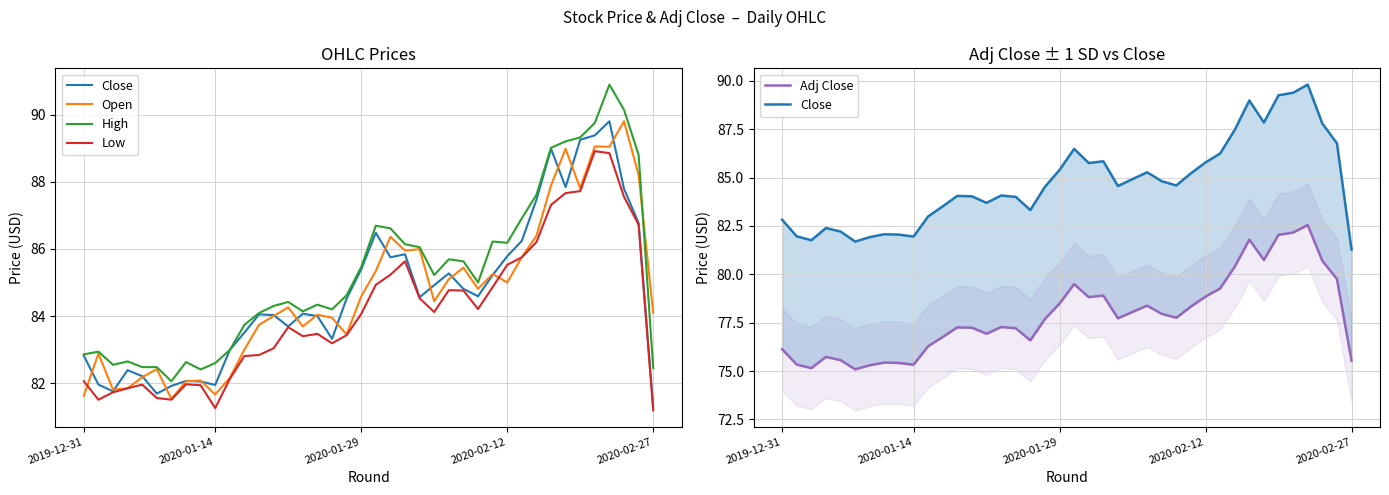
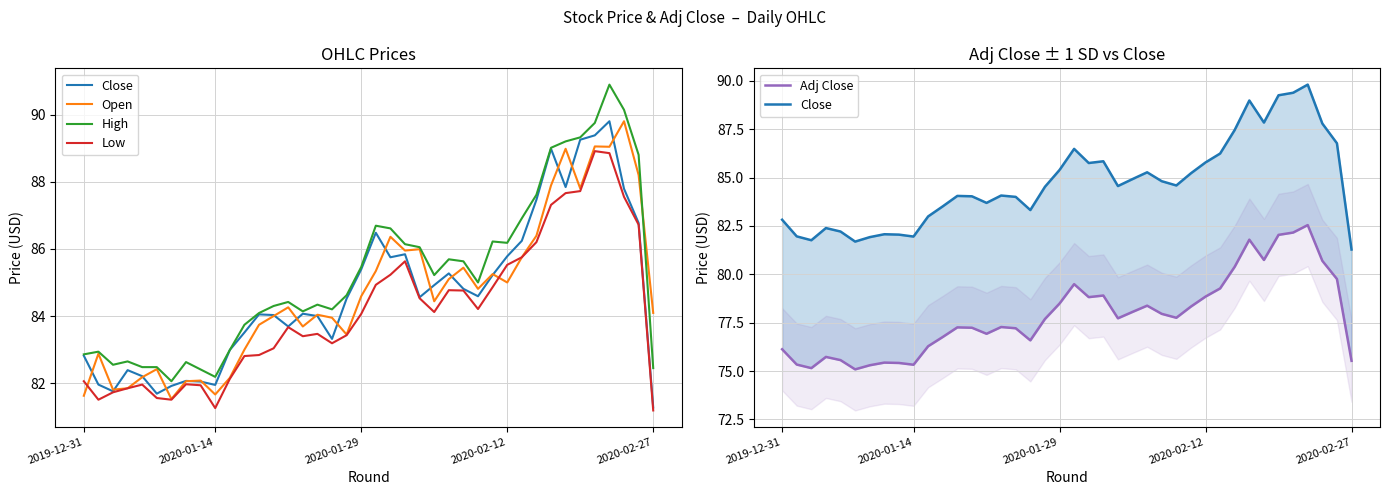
  {
    "OHLC Prices": {
      "Close": {
        "2020-01-14": 81.9,
        "2020-02-12": 85.8,
        "2020-02-27": 81.3
      },
      "Open": {
        "2019-12-31": 81.6,
        "2020-01-14": 81.7,
        "2020-01-29": 84.6,
        "2020-02-12": 85.0,
        "2020-02-27": 84.1
      },
      "High": {
-       "2020-01-14": 82.6,
+       "2020-01-14": 82.2,
        "2020-02-12": 86.2,
        "2020-02-27": 82.5
      },
      "Low": {
        "2019-12-31": 82.1,
        "2020-01-14": 81.3,
        "2020-01-29": 84.1,
        "2020-02-12": 85.5,
        "2020-02-27": 81.2
      }
    },
    "Adj Close ± 1 SD vs Close": {
      "Close": {
        "2019-12-31": 82.8,
        "2020-01-14": 81.9,
        "2020-01-29": 85.4,
        "2020-02-12": 85.8,
        "2020-02-27": 81.3
      }
    }
  }
